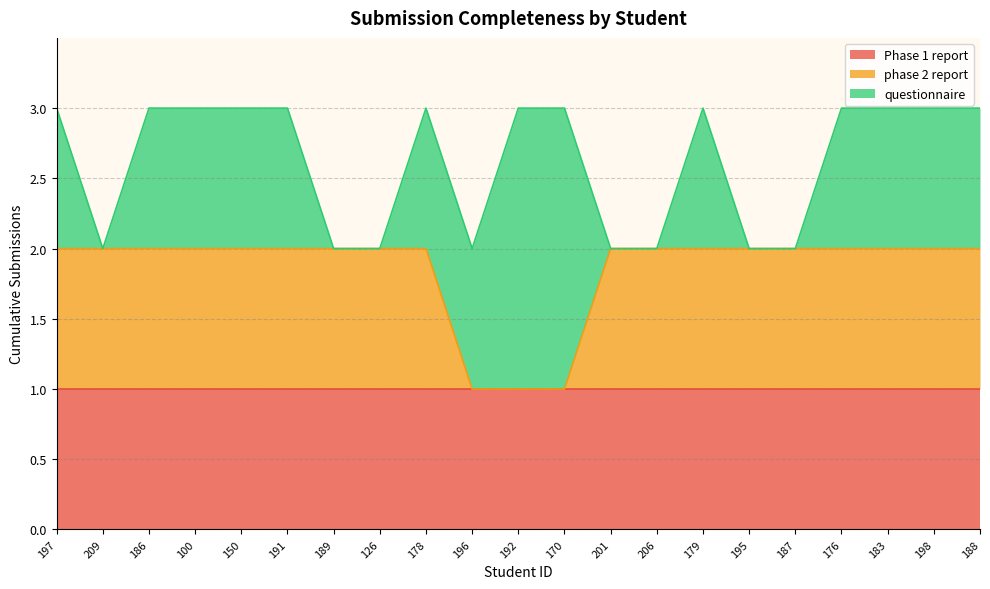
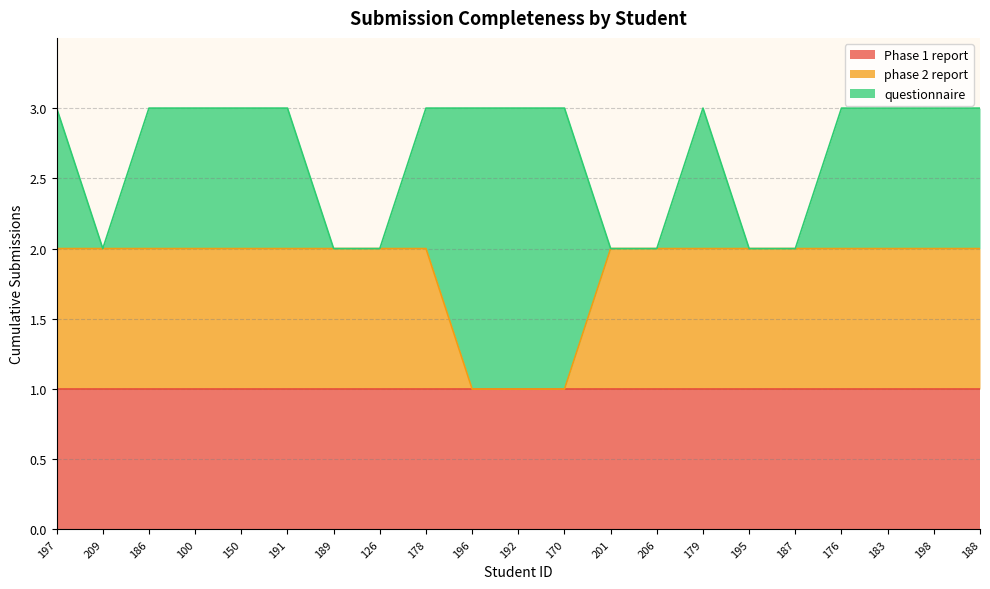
  {
    "Phase 1 report": {
      "197": 1,
      "209": 1,
      "186": 1,
      "100": 1,
      "150": 1,
      "191": 1,
      "189": 1,
      "126": 1,
      "178": 1,
      "201": 1,
      "206": 1,
      "179": 1,
      "195": 1,
      "187": 1,
      "176": 1,
      "183": 1,
      "198": 1,
      "188": 1
    },
    "phase 2 report": {
      "197": 2,
      "186": 2,
      "100": 2,
      "150": 2,
      "191": 2,
      "178": 2,
      "179": 2,
      "176": 2,
      "183": 2,
      "198": 2,
      "188": 2
    },
    "questionnaire": {
      "197": 1,
      "186": 1,
      "100": 1,
      "150": 1,
      "191": 1,
      "178": 1,
-     "196": 1,
+     "196": 2,
      "192": 2,
      "170": 2,
      "179": 1,
      "176": 1,
      "183": 1,
      "198": 1,
      "188": 1
    }
  }
